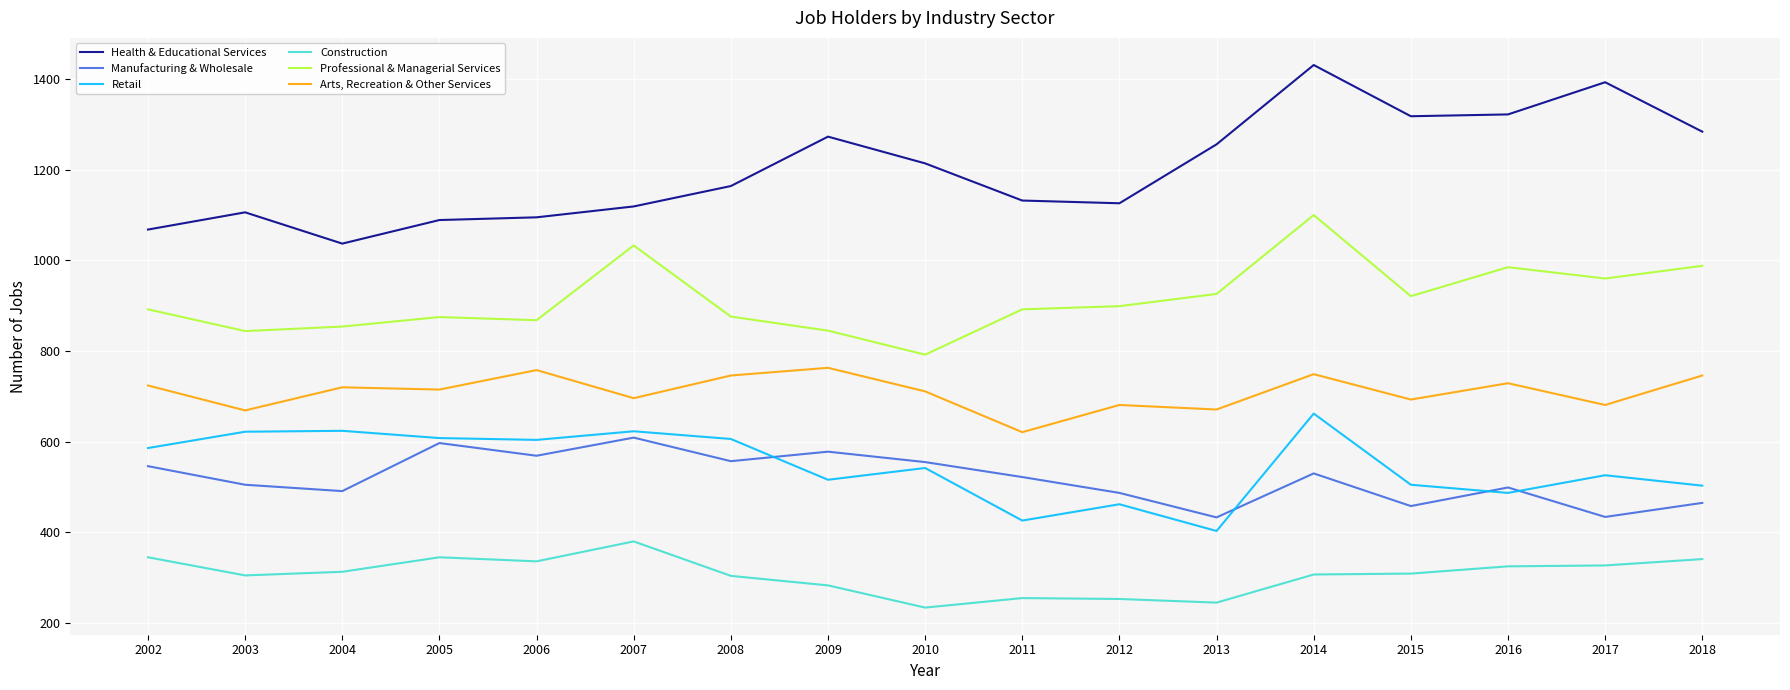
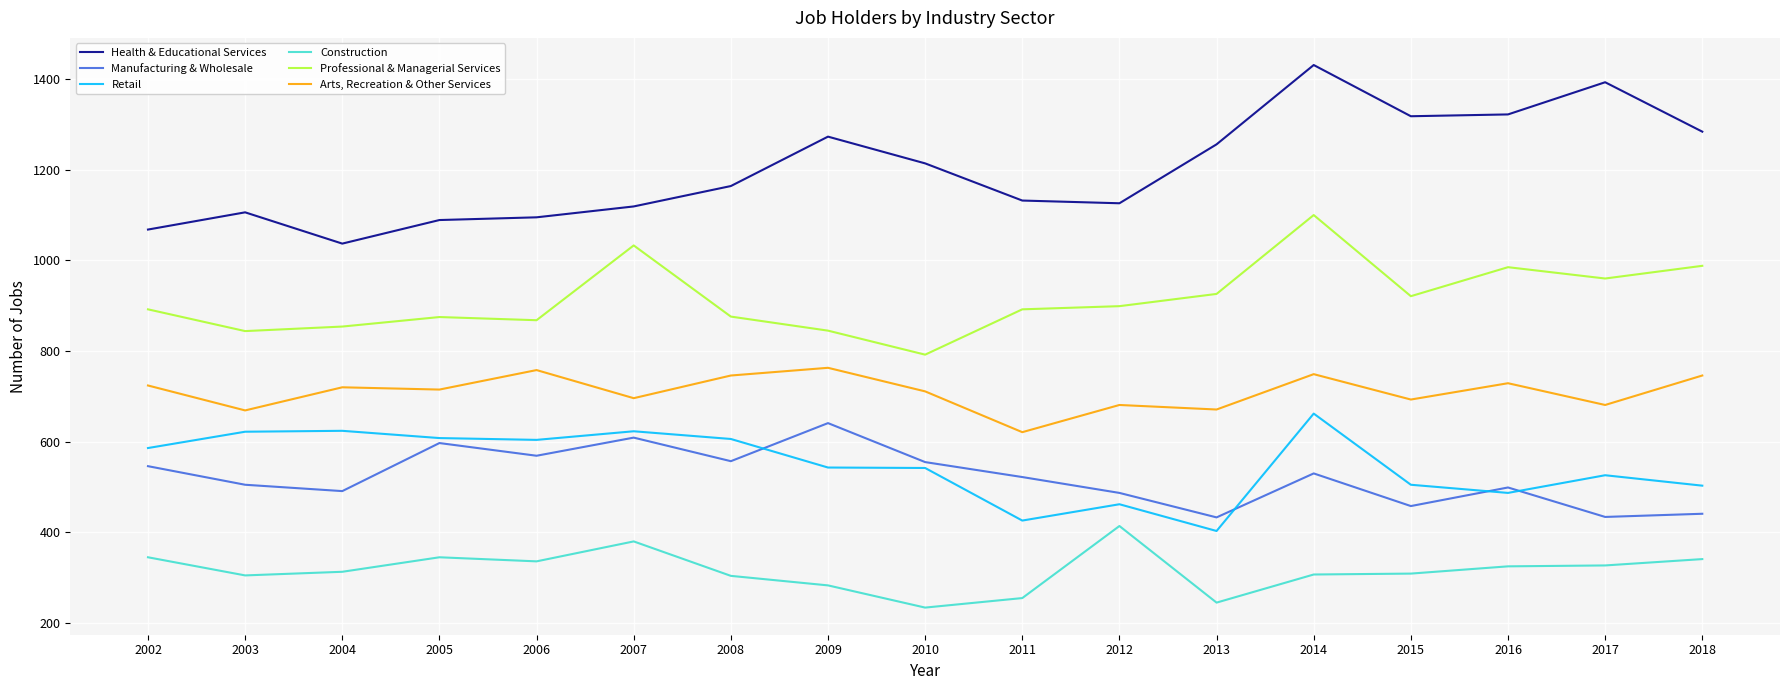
  {
    "Health & Educational Services": {
      "2002": 1070,
      "2003": 1110,
      "2004": 1040,
      "2005": 1090,
      "2006": 1100,
      "2007": 1120,
      "2008": 1160,
      "2009": 1270,
      "2010": 1210,
      "2011": 1130,
      "2012": 1130,
      "2013": 1260,
      "2014": 1430,
      "2015": 1320,
      "2016": 1320,
      "2017": 1390,
      "2018": 1280
    },
    "Manufacturing & Wholesale": {
      "2002": 550,
      "2003": 510,
      "2004": 490,
      "2005": 600,
      "2006": 570,
      "2007": 610,
      "2008": 560,
-     "2009": 580,
+     "2009": 640,
      "2010": 560,
      "2011": 520,
      "2012": 490,
      "2013": 430,
      "2014": 530,
      "2015": 460,
      "2016": 500,
      "2017": 430,
-     "2018": 470
+     "2018": 440
    },
    "Retail": {
      "2002": 590,
      "2003": 620,
      "2004": 620,
      "2005": 610,
      "2006": 600,
      "2007": 620,
      "2008": 610,
-     "2009": 520,
+     "2009": 540,
      "2010": 540,
      "2011": 430,
      "2012": 460,
      "2013": 400,
      "2014": 660,
      "2015": 510,
      "2016": 490,
      "2017": 530,
      "2018": 500
    },
    "Construction": {
      "2002": 350,
      "2003": 310,
      "2004": 310,
      "2005": 350,
      "2006": 340,
      "2007": 380,
      "2008": 300,
      "2009": 280,
      "2010": 230,
      "2011": 260,
-     "2012": 250,
+     "2012": 410,
      "2013": 250,
      "2014": 310,
      "2015": 310,
      "2016": 330,
      "2017": 330,
      "2018": 340
    },
    "Professional & Managerial Services": {
      "2002": 890,
      "2003": 840,
      "2004": 850,
      "2005": 880,
      "2006": 870,
      "2007": 1030,
      "2008": 880,
      "2009": 850,
      "2010": 790,
      "2011": 890,
      "2012": 900,
      "2013": 930,
      "2014": 1100,
      "2015": 920,
      "2016": 990,
      "2017": 960,
      "2018": 990
    },
    "Arts, Recreation & Other Services": {
      "2002": 720,
      "2003": 670,
      "2004": 720,
      "2005": 720,
      "2006": 760,
      "2007": 700,
      "2008": 750,
      "2009": 760,
      "2010": 710,
      "2011": 620,
      "2012": 680,
      "2013": 670,
      "2014": 750,
      "2015": 690,
      "2016": 730,
      "2017": 680,
      "2018": 750
    }
  }
